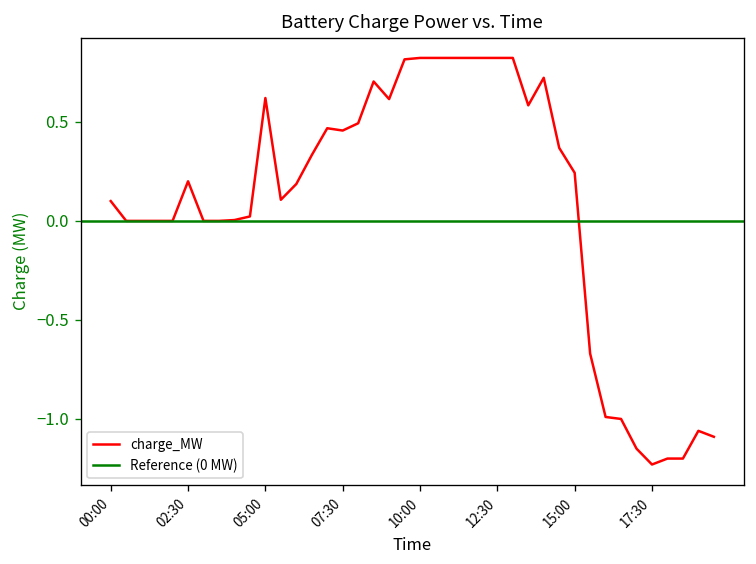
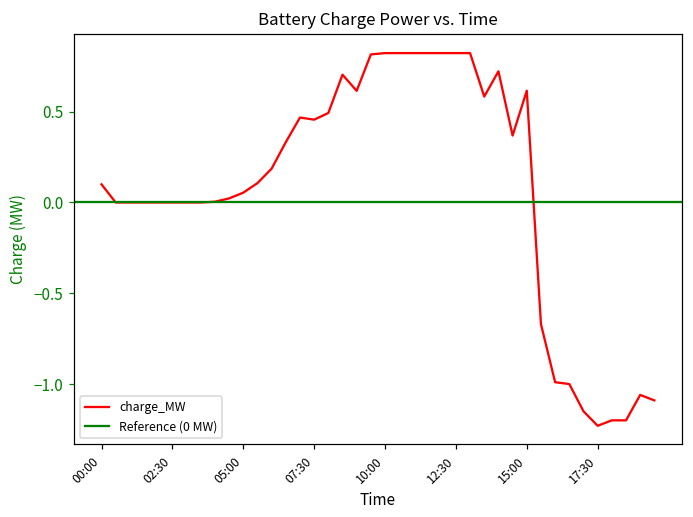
  {
    "00:00": 0.10,
-   "02:30": 0.2,
-   "05:00": 0.62,
+   "02:30": 0.0,
+   "05:00": 0.05,
    "07:30": 0.46,
    "10:00": 0.82,
    "12:30": 0.82,
-   "15:00": 0.24,
+   "15:00": 0.62,
    "17:30": -1.23
  }
